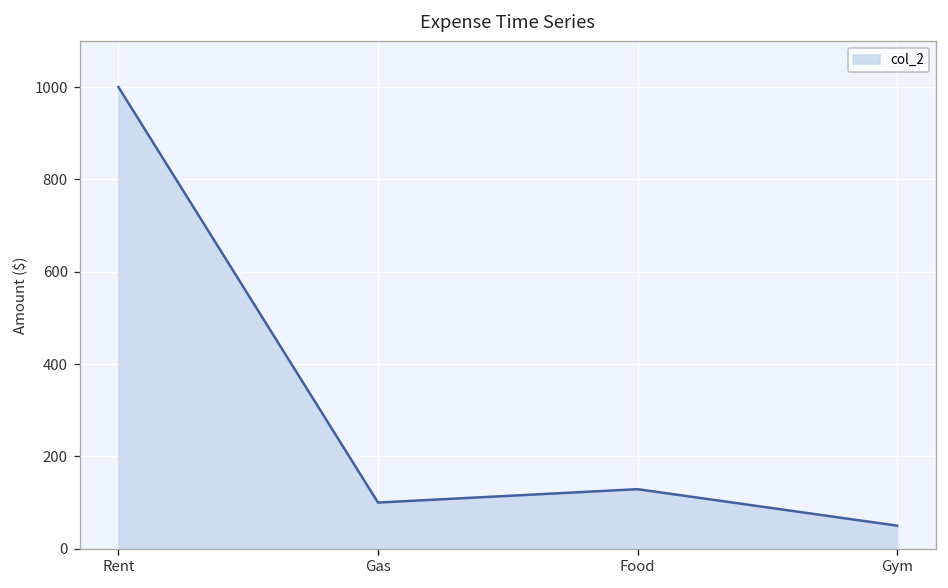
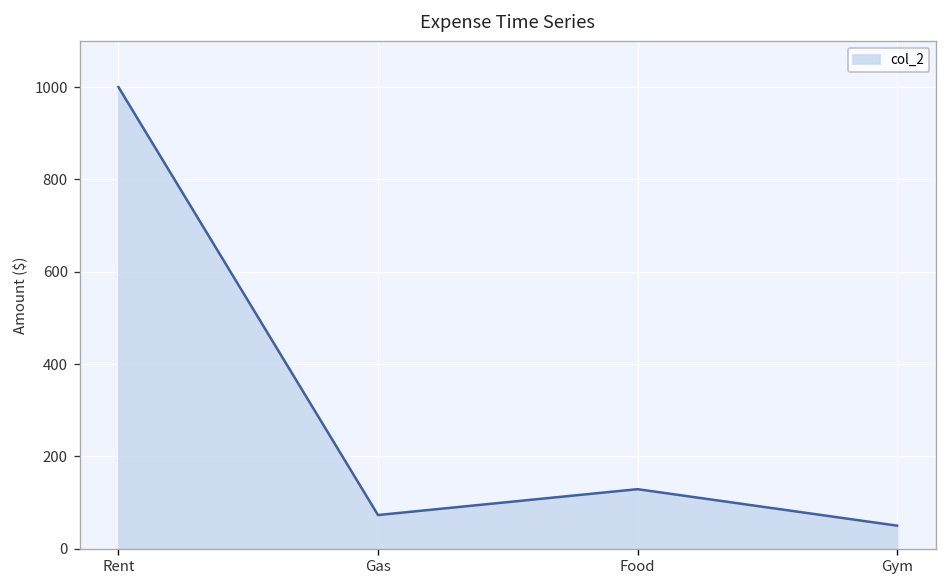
  {
    "Rent": 1000,
-   "Gas": 100,
+   "Gas": 70,
    "Food": 130,
    "Gym": 50
  }
